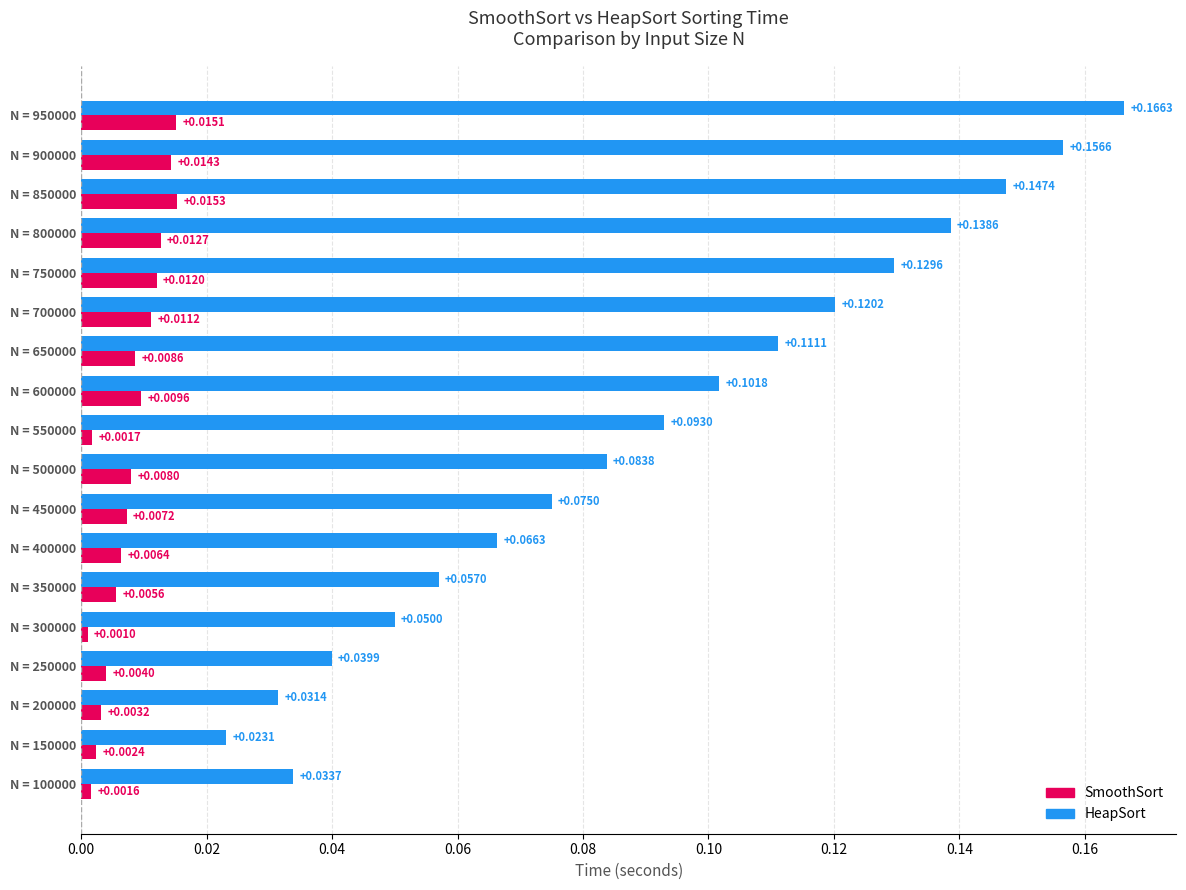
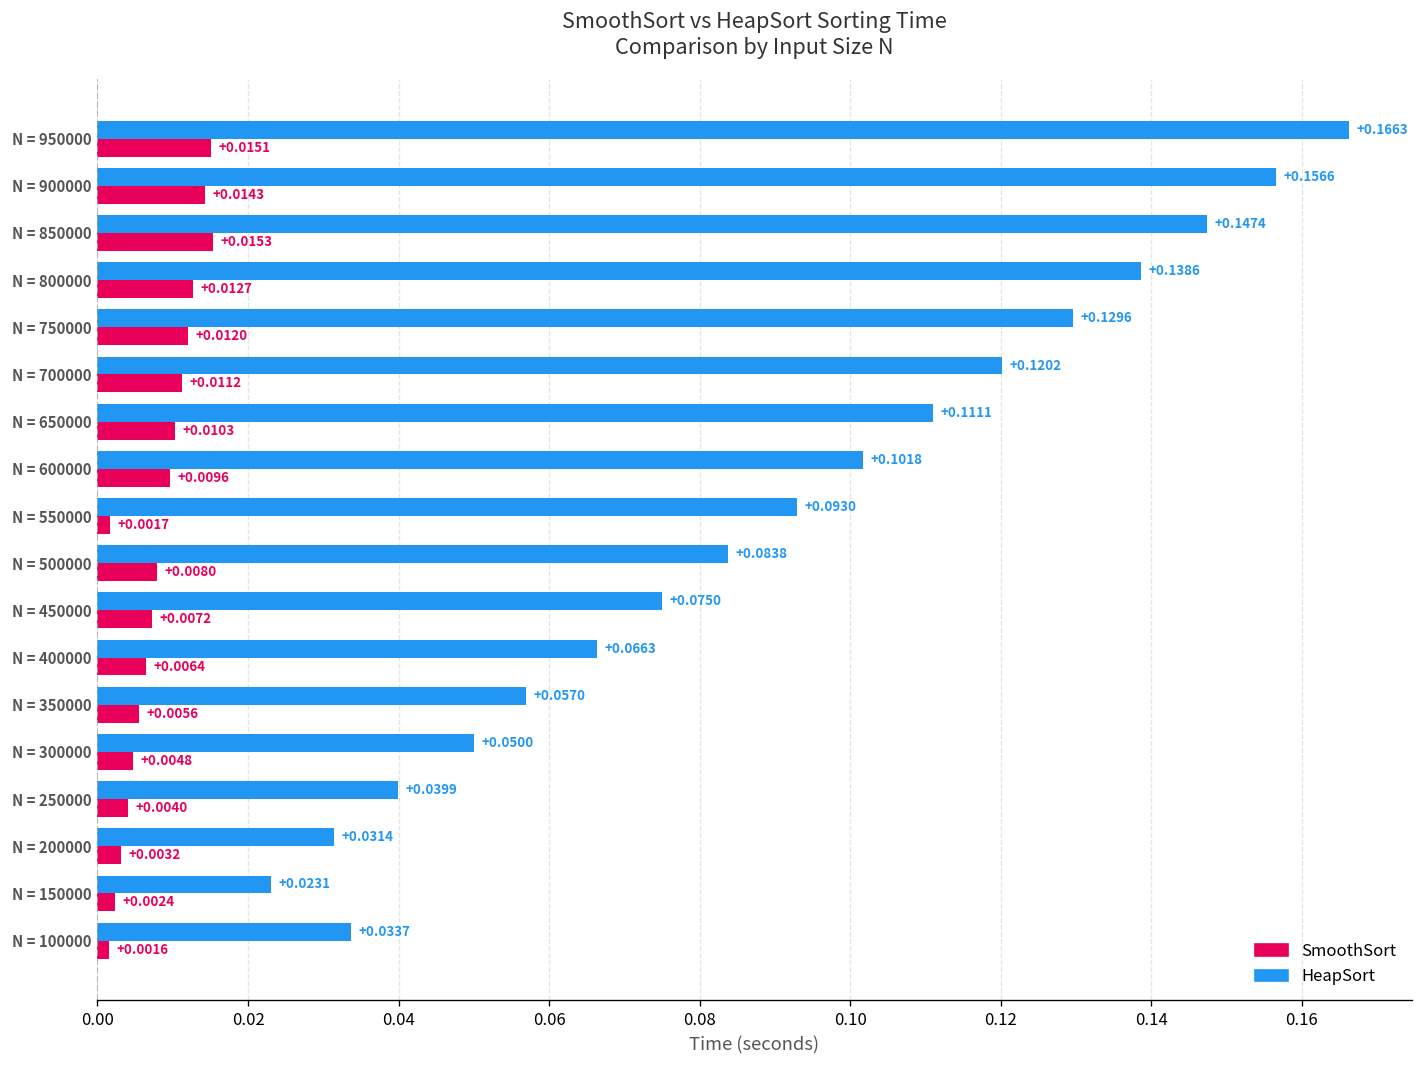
  {
    "HeapSort": {
      "N = 950000": "+0.1663",
      "N = 900000": "+0.1566",
      "N = 850000": "+0.1474",
      "N = 800000": "+0.1386",
      "N = 750000": "+0.1296",
      "N = 700000": "+0.1202",
      "N = 650000": "+0.1111",
      "N = 600000": "+0.1018",
      "N = 550000": "+0.0930",
      "N = 500000": "+0.0838",
      "N = 450000": "+0.0750",
      "N = 400000": "+0.0663",
      "N = 350000": "+0.0570",
      "N = 300000": "+0.0500",
      "N = 250000": "+0.0399",
      "N = 200000": "+0.0314",
      "N = 150000": "+0.0231",
      "N = 100000": "+0.0337"
    },
    "SmoothSort": {
      "N = 950000": "+0.0151",
      "N = 900000": "+0.0143",
      "N = 850000": "+0.0153",
      "N = 800000": "+0.0127",
      "N = 750000": "+0.0120",
      "N = 700000": "+0.0112",
-     "N = 650000": "+0.0086",
+     "N = 650000": "+0.0103",
      "N = 600000": "+0.0096",
      "N = 550000": "+0.0017",
      "N = 500000": "+0.0080",
      "N = 450000": "+0.0072",
      "N = 400000": "+0.0064",
      "N = 350000": "+0.0056",
-     "N = 300000": "+0.0010",
+     "N = 300000": "+0.0048",
      "N = 250000": "+0.0040",
      "N = 200000": "+0.0032",
      "N = 150000": "+0.0024",
      "N = 100000": "+0.0016"
    }
  }
